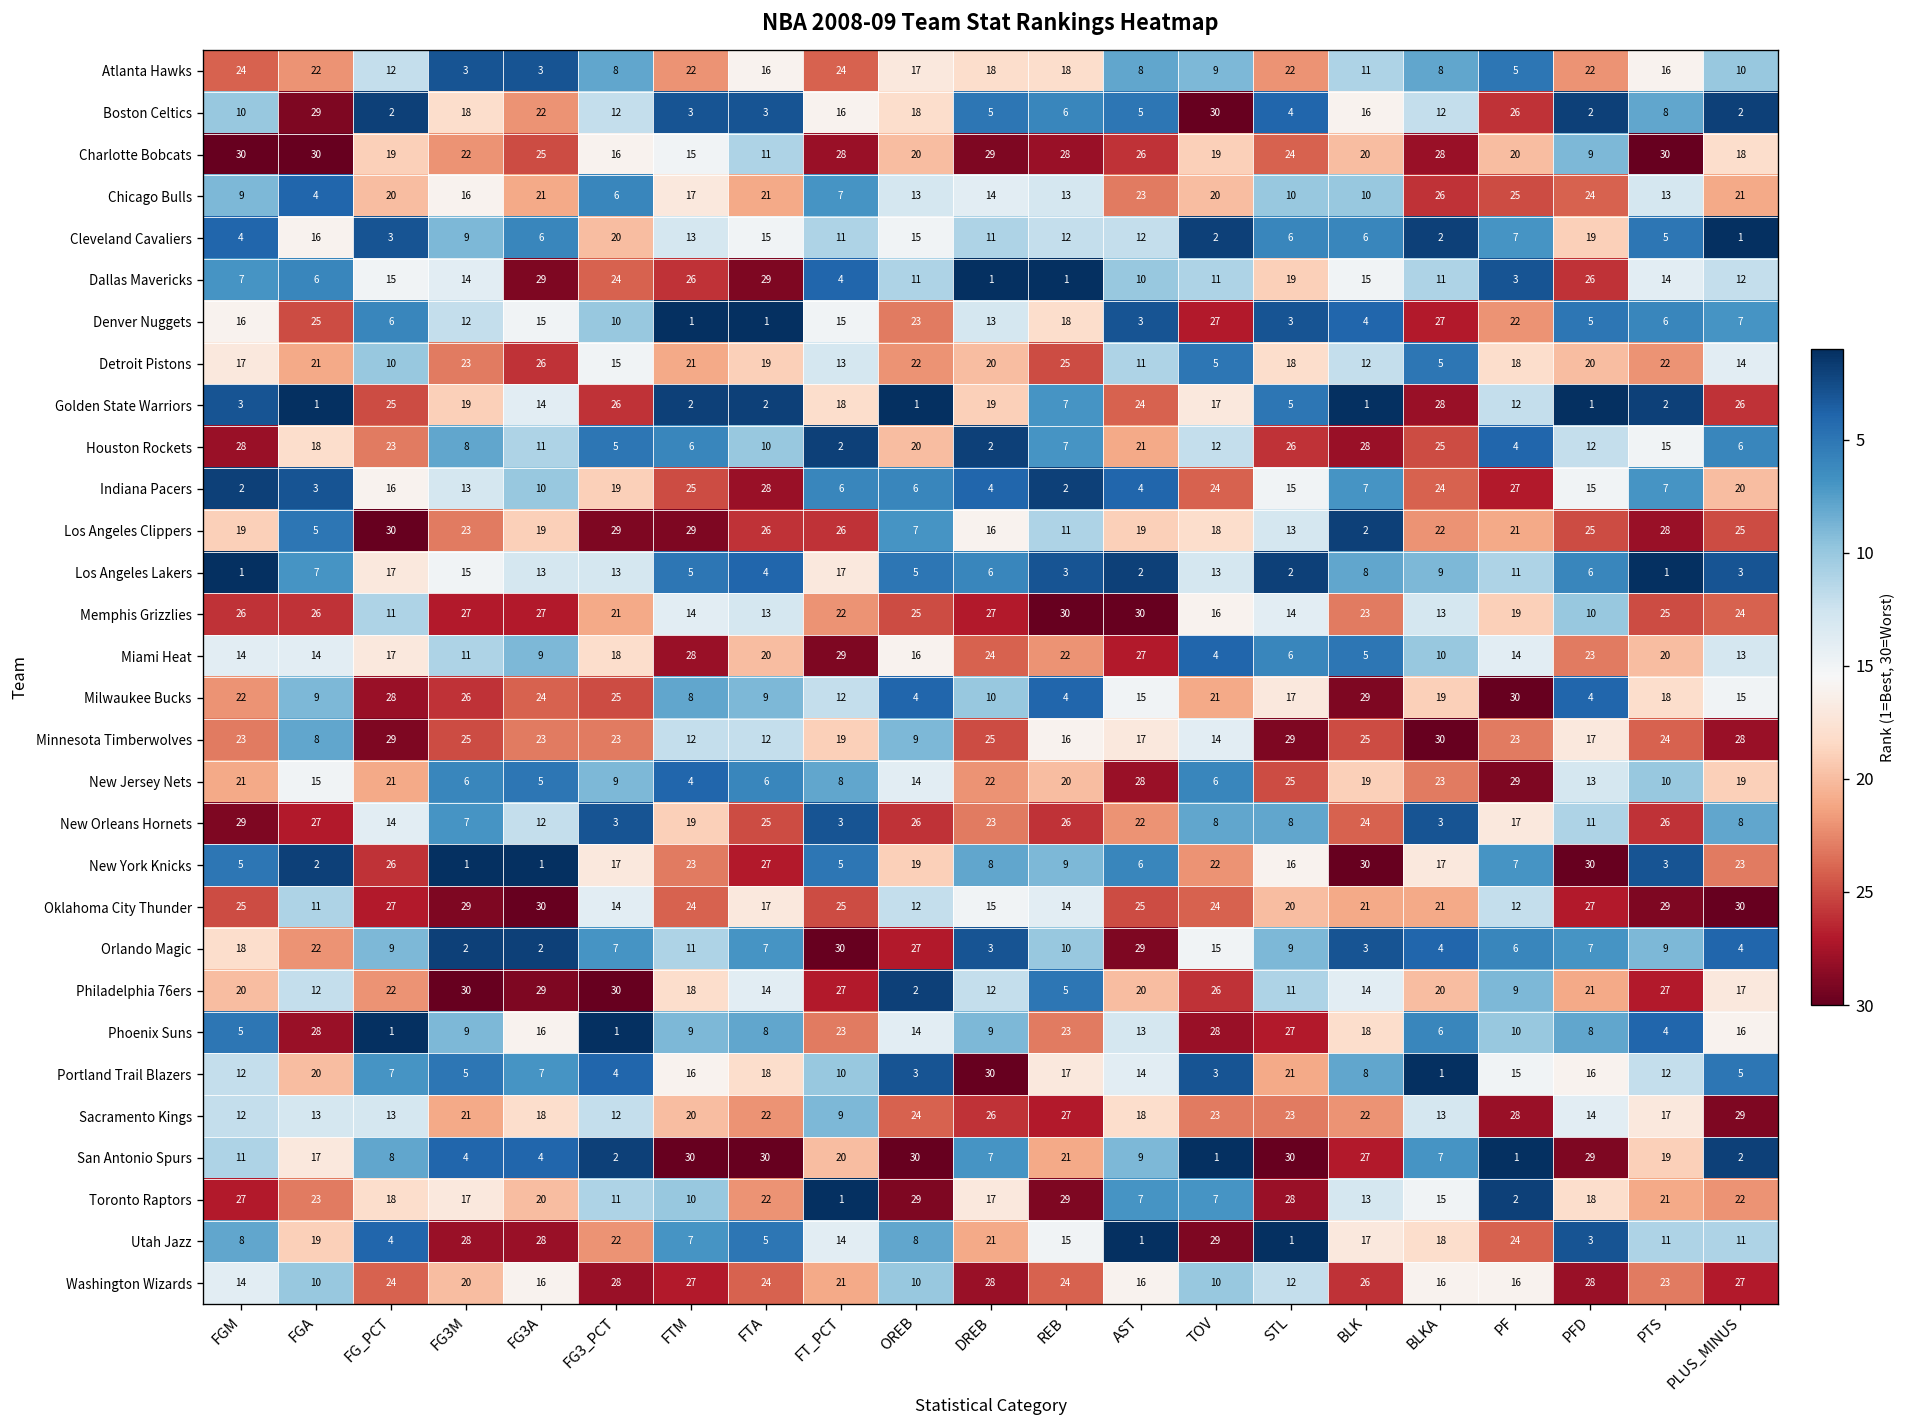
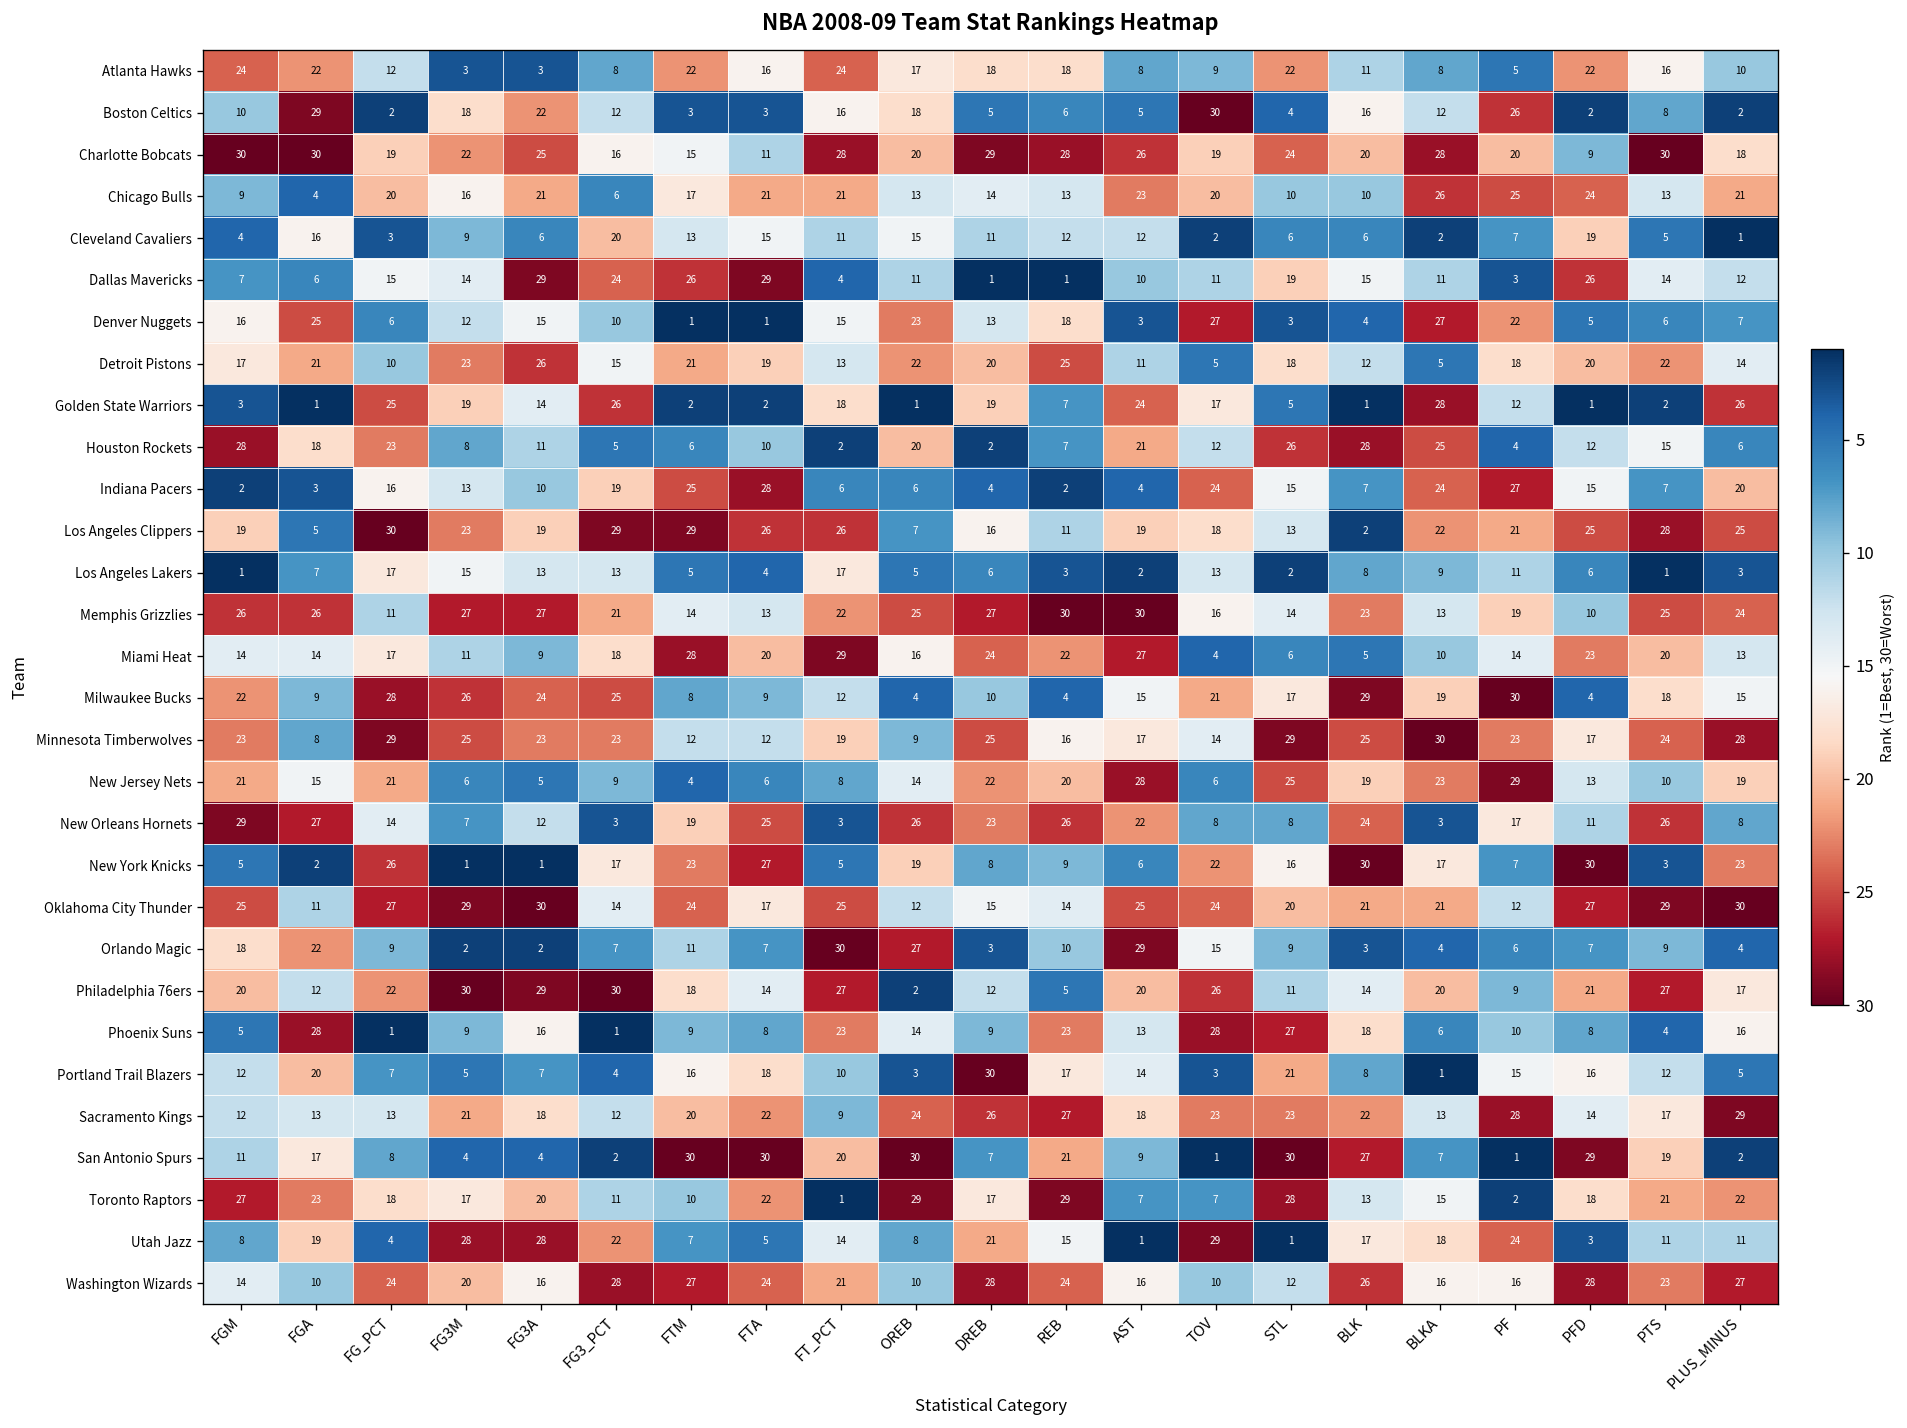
  {
    "Chicago Bulls": {
      "FGM": 9,
      "FGA": 4,
      "FG_PCT": 20,
      "FG3M": 16,
      "FG3A": 21,
      "FG3_PCT": 6,
      "FTM": 17,
      "FTA": 21,
-     "FT_PCT": 7,
+     "FT_PCT": 21,
      "OREB": 13,
      "DREB": 14,
      "REB": 13,
      "AST": 23,
      "TOV": 20,
      "STL": 10,
      "BLK": 10,
      "BLKA": 26,
      "PF": 25,
      "PFD": 24,
      "PTS": 13,
      "PLUS_MINUS": 21
    }
  }
